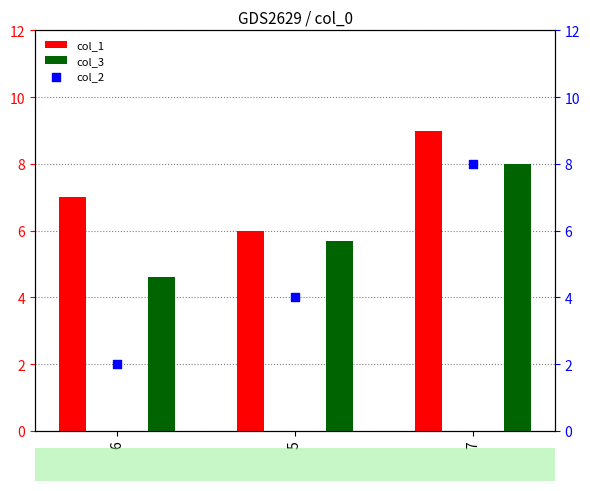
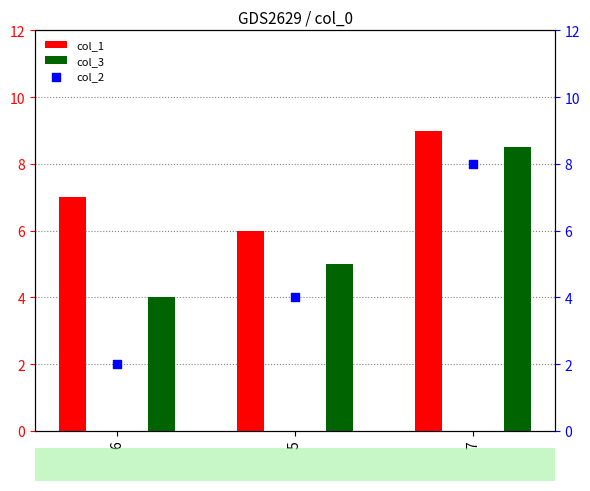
  {
    "col_1": {
      "6": 7.0,
      "5": 6.0,
      "7": 9.0
    },
    "col_3": {
-     "6": 4.6,
-     "5": 5.7,
-     "7": 8.0
+     "6": 4.0,
+     "5": 5.0,
+     "7": 8.5
    }
  }
